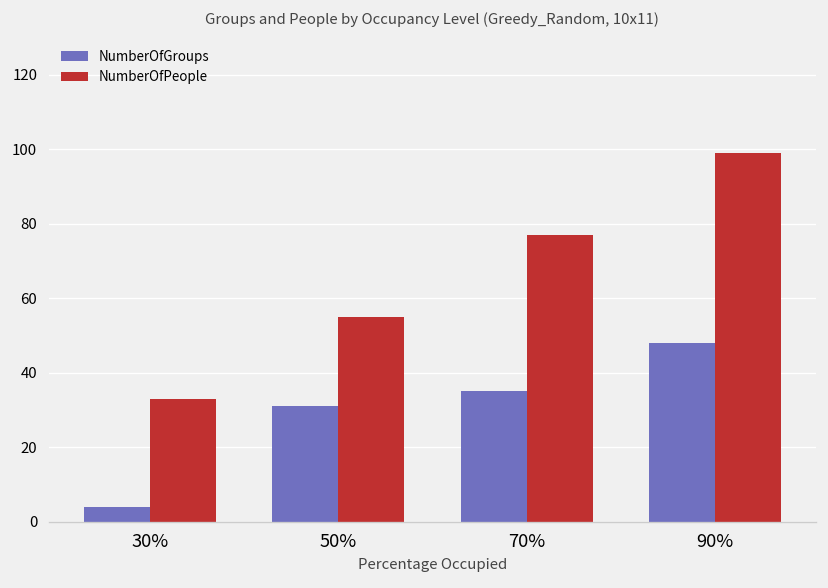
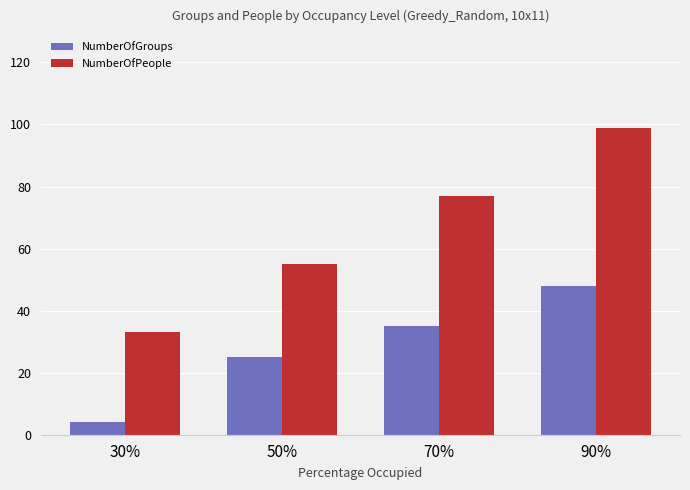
  {
    "NumberOfGroups": {
      "30%": 4,
-     "50%": 31,
+     "50%": 25,
      "70%": 35,
      "90%": 48
    },
    "NumberOfPeople": {
      "30%": 33,
      "50%": 55,
      "70%": 77,
      "90%": 99
    }
  }
